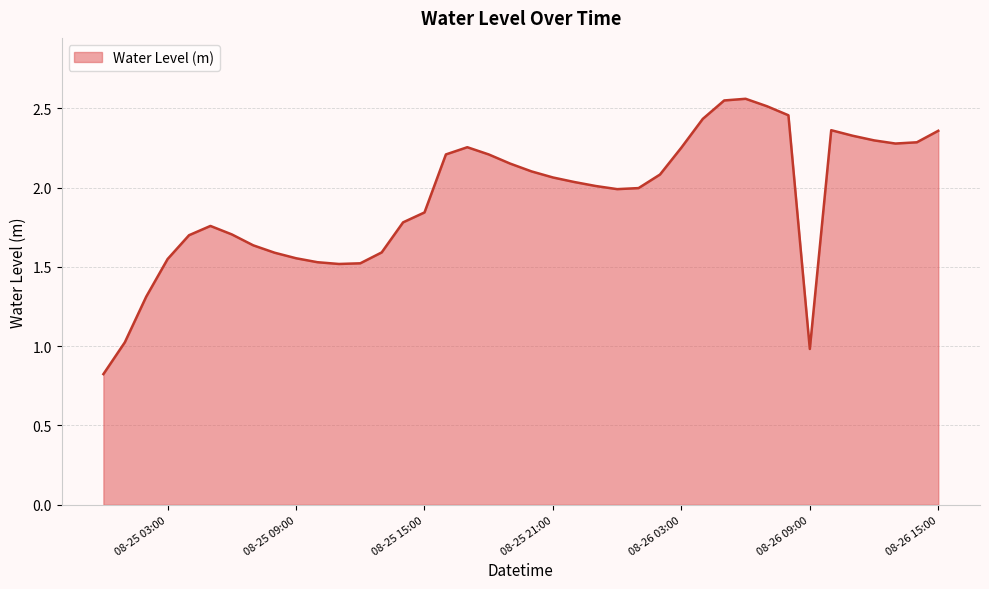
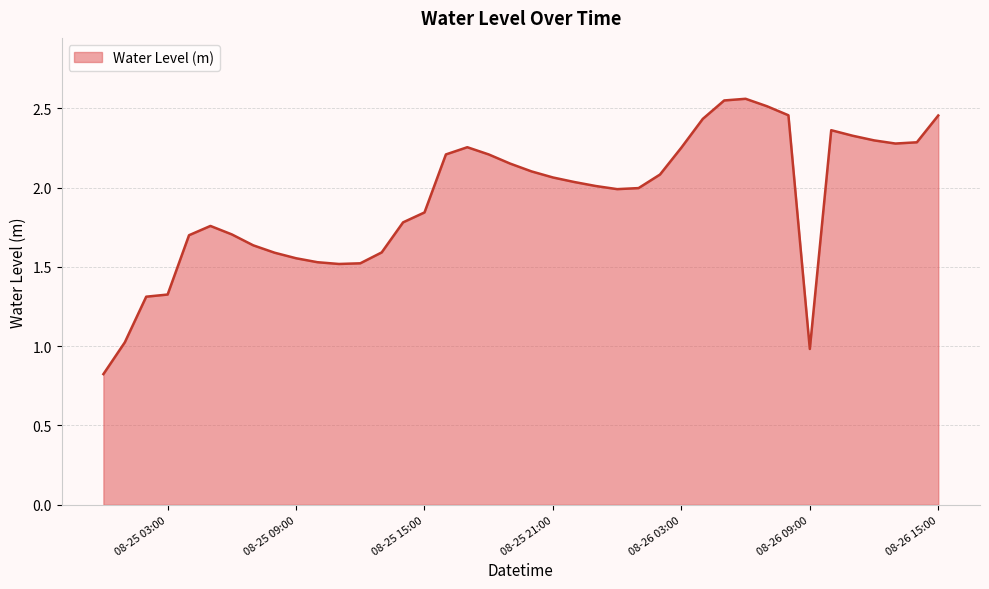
  {
-   "08-25 03:00": 1.55,
+   "08-25 03:00": 1.33,
    "08-25 09:00": 1.55,
    "08-25 15:00": 1.84,
    "08-25 21:00": 2.06,
    "08-26 03:00": 2.25,
    "08-26 09:00": 0.98,
-   "08-26 15:00": 2.36
+   "08-26 15:00": 2.45
  }
